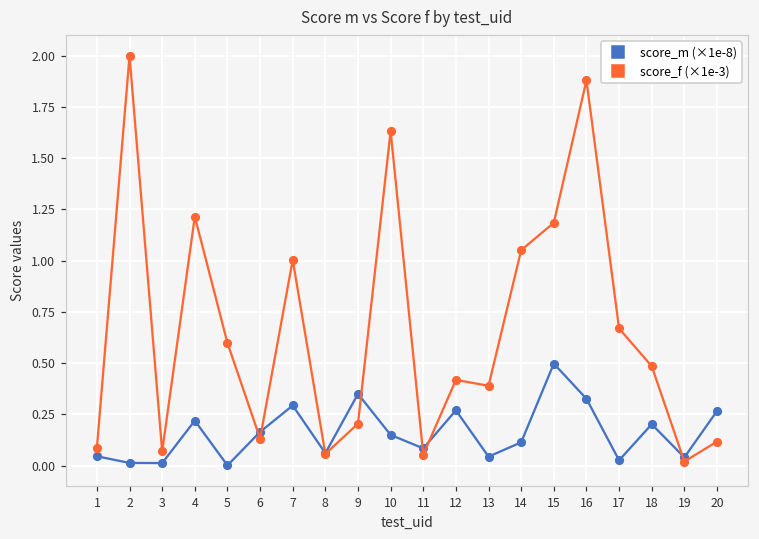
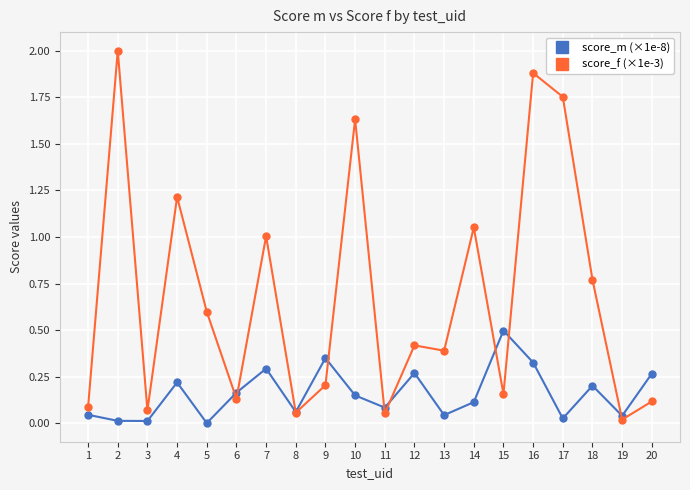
  {
    "score_m (×1e-8)": {
      "1": 0.05,
      "2": 0.01,
      "3": 0.01,
      "4": 0.22,
      "5": 0.00,
      "6": 0.16,
      "7": 0.29,
      "9": 0.35,
      "10": 0.15,
      "11": 0.08,
      "12": 0.27,
      "13": 0.04,
      "14": 0.11,
      "15": 0.50,
      "16": 0.33,
      "17": 0.03,
      "18": 0.20,
      "19": 0.04,
      "20": 0.27
    },
    "score_f (×1e-3)": {
      "1": 0.09,
      "2": 2.00,
      "3": 0.07,
      "4": 1.21,
      "5": 0.60,
      "6": 0.13,
      "7": 1.00,
      "9": 0.20,
      "10": 1.63,
      "11": 0.05,
      "12": 0.42,
      "13": 0.39,
      "14": 1.05,
-     "15": 1.18,
+     "15": 0.16,
      "16": 1.88,
-     "17": 0.67,
-     "18": 0.49,
+     "17": 1.75,
+     "18": 0.77,
      "19": 0.02,
      "20": 0.12
    }
  }
